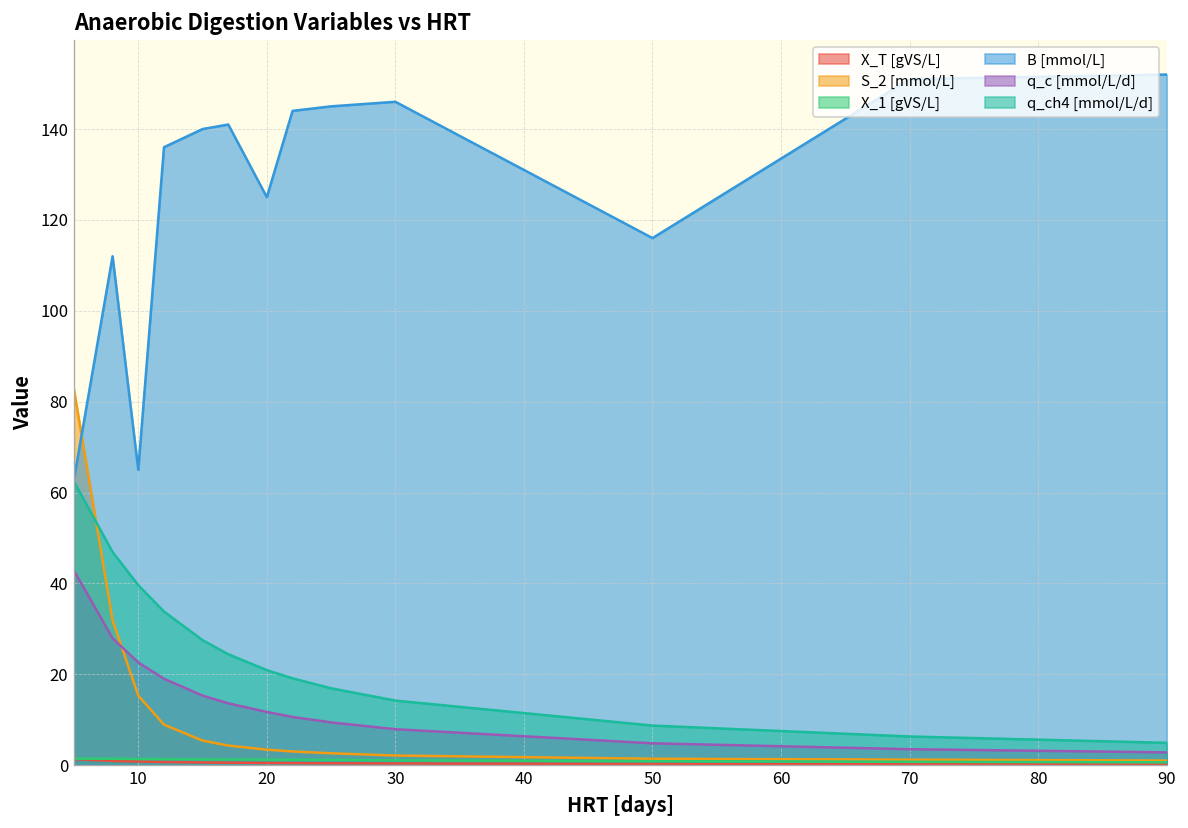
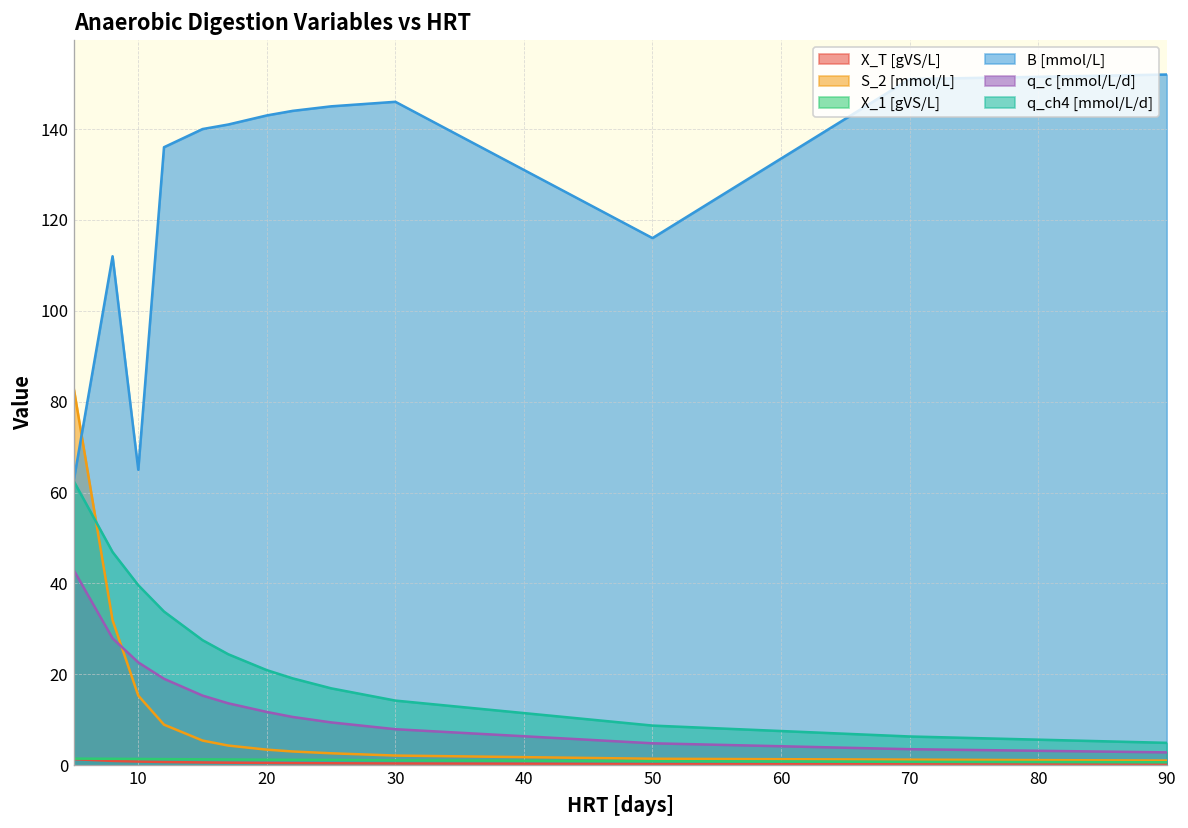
  {
    "X_T [gVS/L]": {
      "20": 0,
      "30": 0
    },
    "S_2 [mmol/L]": {
      "10": 15,
      "20": 3,
      "30": 2
    },
    "B [mmol/L]": {
      "10": 65,
-     "20": 125,
+     "20": 143,
      "30": 146,
      "50": 116,
      "90": 152
    },
    "q_c [mmol/L/d]": {
      "10": 23,
      "20": 12,
      "30": 8,
      "50": 5,
      "70": 4,
      "90": 3
    }
  }
